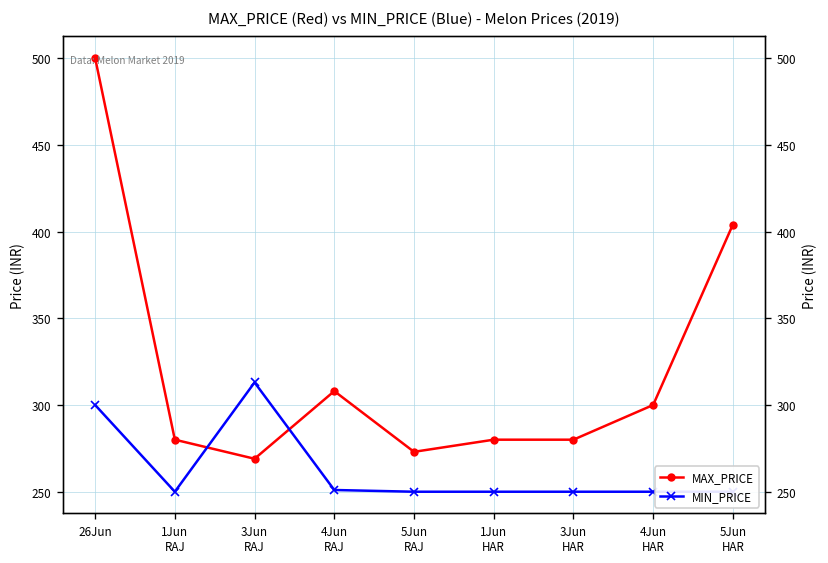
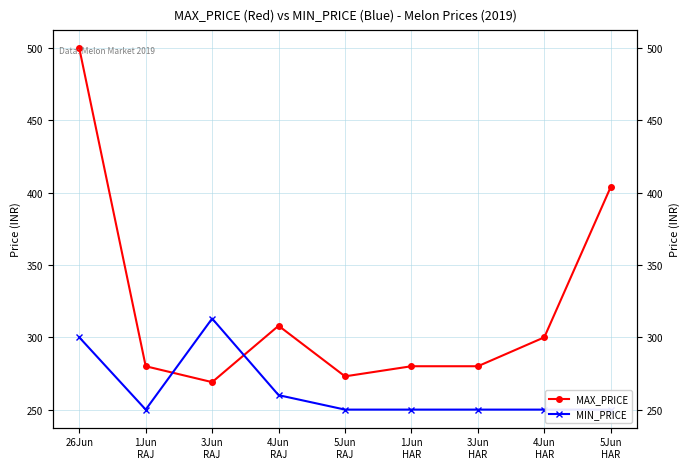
  {
    "MAX_PRICE": {
      "1Jun RAJ": 280,
      "3Jun RAJ": 269,
      "4Jun RAJ": 308,
      "5Jun RAJ": 273,
      "1Jun HAR": 280,
      "3Jun HAR": 280,
      "4Jun HAR": 300,
      "5Jun HAR": 404
    },
    "MIN_PRICE": {
      "26Jun": 300,
      "1Jun RAJ": 250,
      "3Jun RAJ": 313,
-     "4Jun RAJ": 251,
+     "4Jun RAJ": 260,
      "5Jun RAJ": 250,
      "1Jun HAR": 250,
      "3Jun HAR": 250,
      "4Jun HAR": 250
    }
  }
